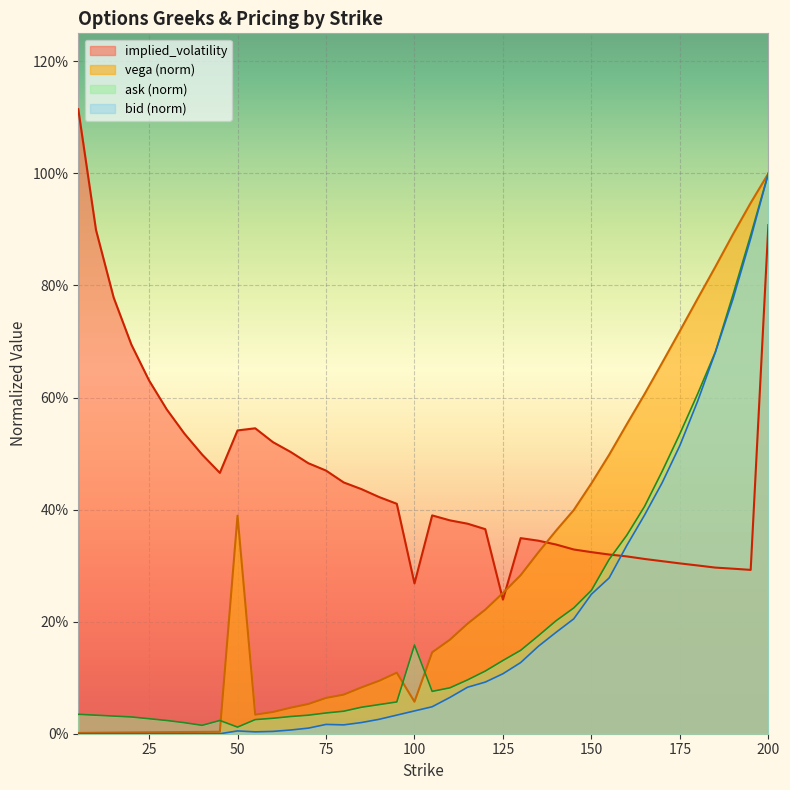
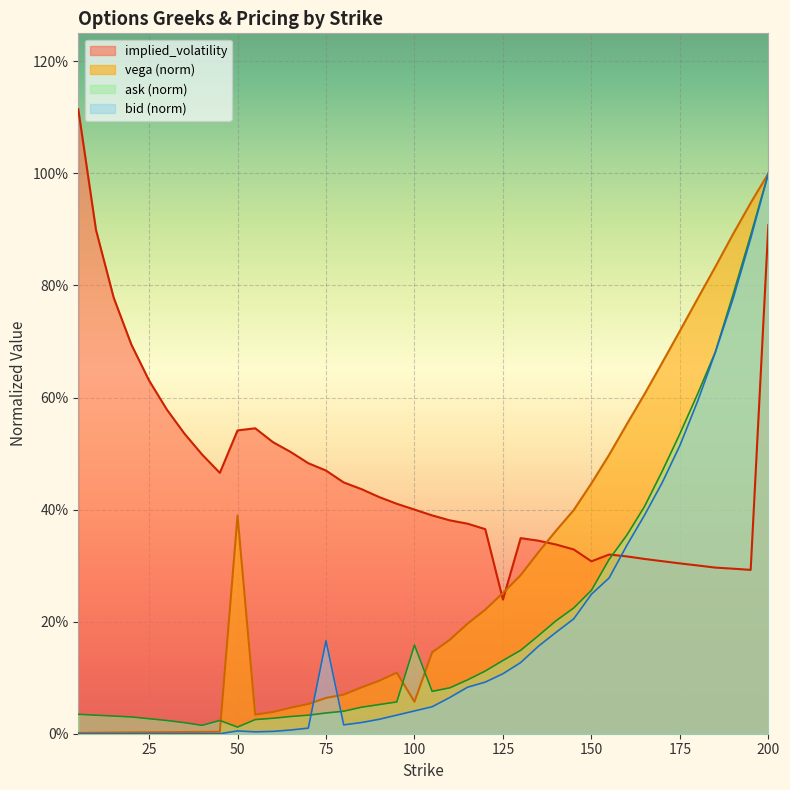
  {
    "implied_volatility": {
      "25": "63%",
      "50": "54%",
      "75": "47%",
-     "100": "27%",
+     "100": "40%",
      "125": "24%",
-     "150": "32%",
+     "150": "31%",
      "175": "30%",
      "200": "91%"
    },
    "vega (norm)": {
      "50": "39%",
      "75": "6%",
      "100": "6%",
      "125": "25%",
      "150": "45%",
      "175": "72%"
    },
    "ask (norm)": {
      "25": "3%",
      "50": "1%",
      "75": "4%",
      "100": "16%",
      "125": "13%",
      "150": "26%",
      "175": "54%"
    },
    "bid (norm)": {
      "50": "0%",
-     "75": "2%",
+     "75": "17%",
      "100": "4%",
      "125": "11%",
      "150": "25%",
      "175": "51%"
    }
  }
